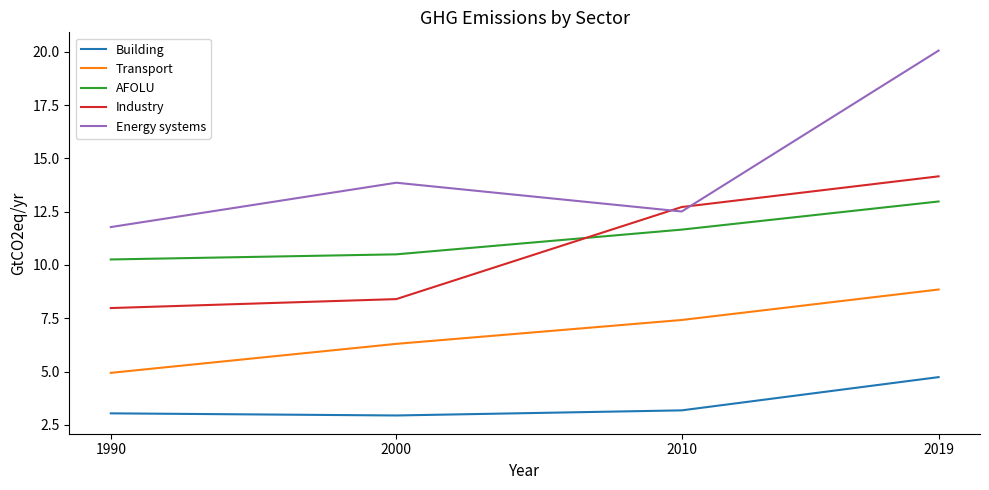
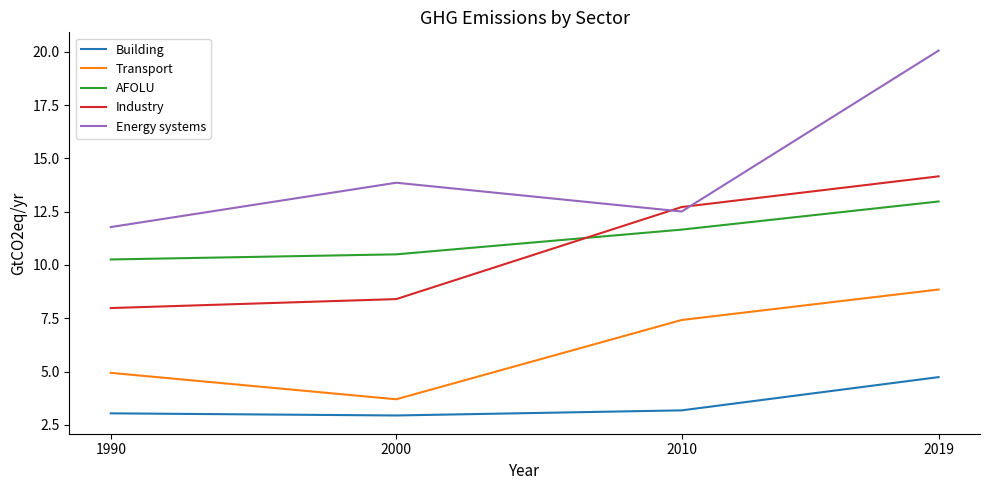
  {
    "Building": {
      "1990": 3.0,
      "2000": 2.9,
      "2010": 3.2,
      "2019": 4.7
    },
    "Transport": {
      "1990": 4.9,
-     "2000": 6.3,
+     "2000": 3.7,
      "2010": 7.4,
      "2019": 8.9
    },
    "AFOLU": {
      "1990": 10.3,
      "2000": 10.5,
      "2010": 11.7,
      "2019": 13.0
    },
    "Industry": {
      "1990": 8.0,
      "2000": 8.4,
      "2010": 12.7,
      "2019": 14.2
    },
    "Energy systems": {
      "1990": 11.8,
      "2000": 13.9,
      "2010": 12.5,
      "2019": 20.1
    }
  }
